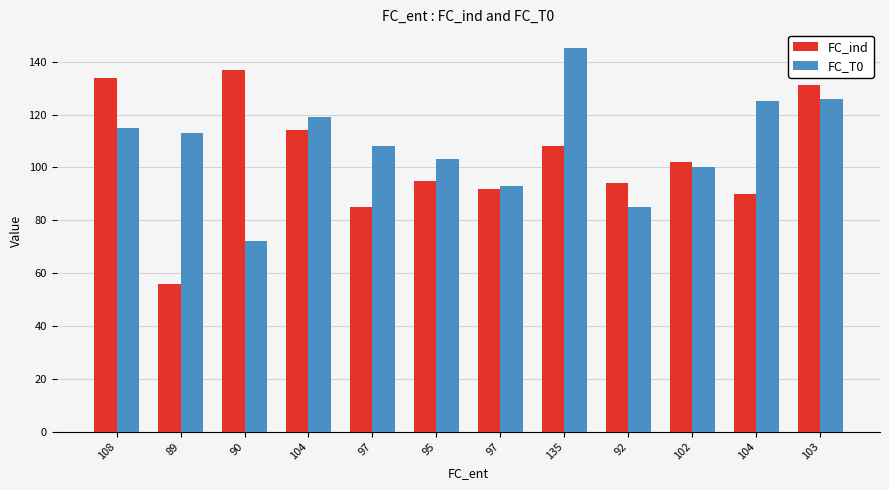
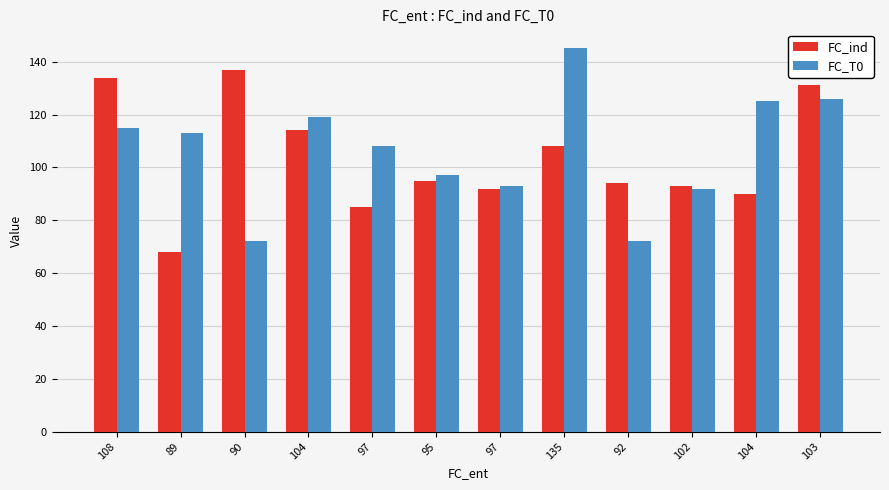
  {
    "FC_ind": {
      "108": 134,
-     "89": 56,
+     "89": 68,
      "90": 137,
      "95": 95,
      "135": 108,
      "92": 94,
-     "102": 102,
+     "102": 93,
      "103": 131
    },
    "FC_T0": {
      "108": 115,
      "89": 113,
      "90": 72,
-     "95": 103,
+     "95": 97,
      "135": 145,
-     "92": 85,
-     "102": 100,
+     "92": 72,
+     "102": 92,
      "103": 126
    }
  }
